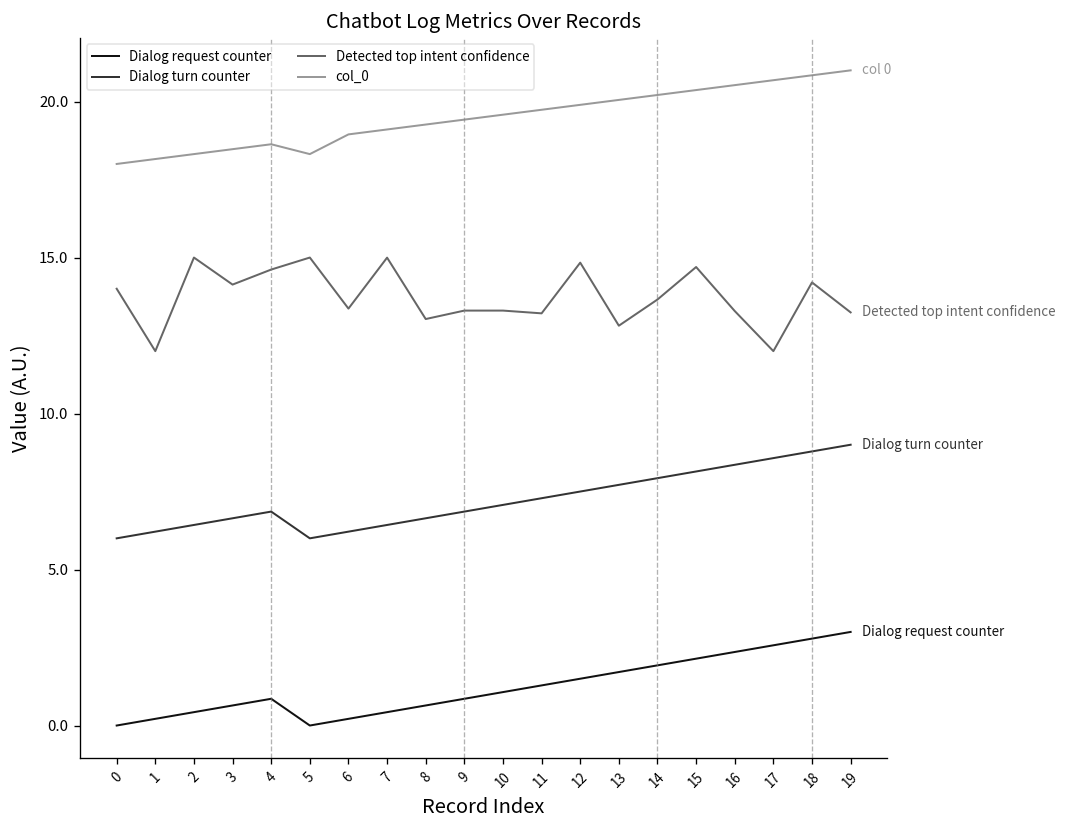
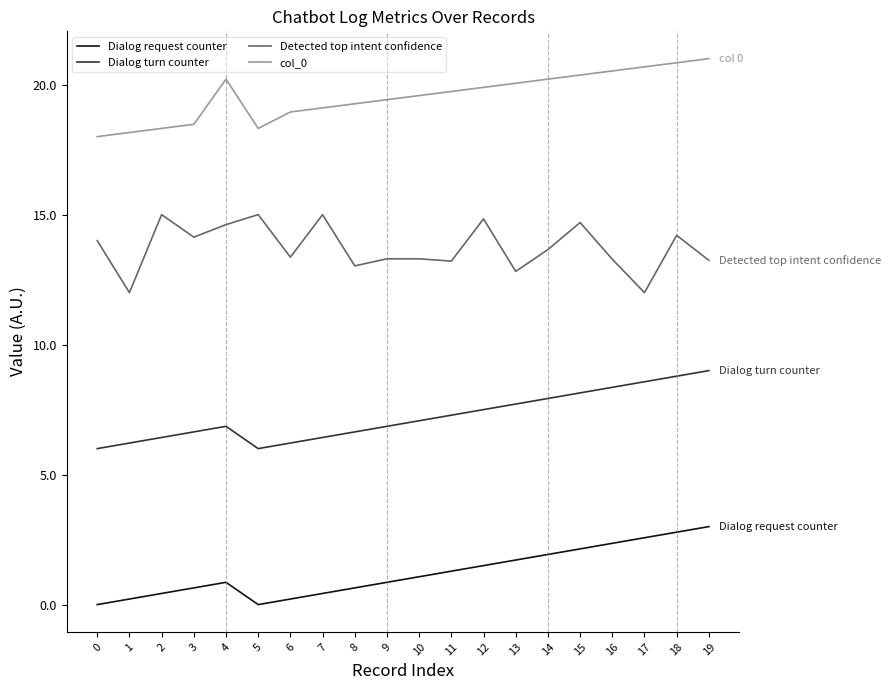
  {
    "Detected top intent confidence": {
      "0": 14.0,
      "1": 12.0,
      "2": 15.0,
      "3": 14.1,
      "4": 14.6,
      "5": 15.0,
      "6": 13.4,
      "7": 15.0,
      "8": 13.0,
      "9": 13.3,
      "10": 13.3,
      "11": 13.2,
      "12": 14.8,
      "13": 12.8,
      "14": 13.7,
      "15": 14.7,
      "16": 13.3,
      "17": 12.0,
      "18": 14.2,
      "19": 13.2
    },
    "col_0": {
      "0": 18.0,
      "1": 18.2,
      "2": 18.3,
      "3": 18.5,
-     "4": 18.6,
+     "4": 20.2,
      "5": 18.3,
      "6": 18.9,
      "7": 19.1,
      "8": 19.3,
      "9": 19.4,
      "10": 19.6,
      "11": 19.7,
      "12": 19.9,
      "13": 20.1,
      "14": 20.2,
      "15": 20.4,
      "16": 20.5,
      "17": 20.7,
      "18": 20.8
    }
  }
